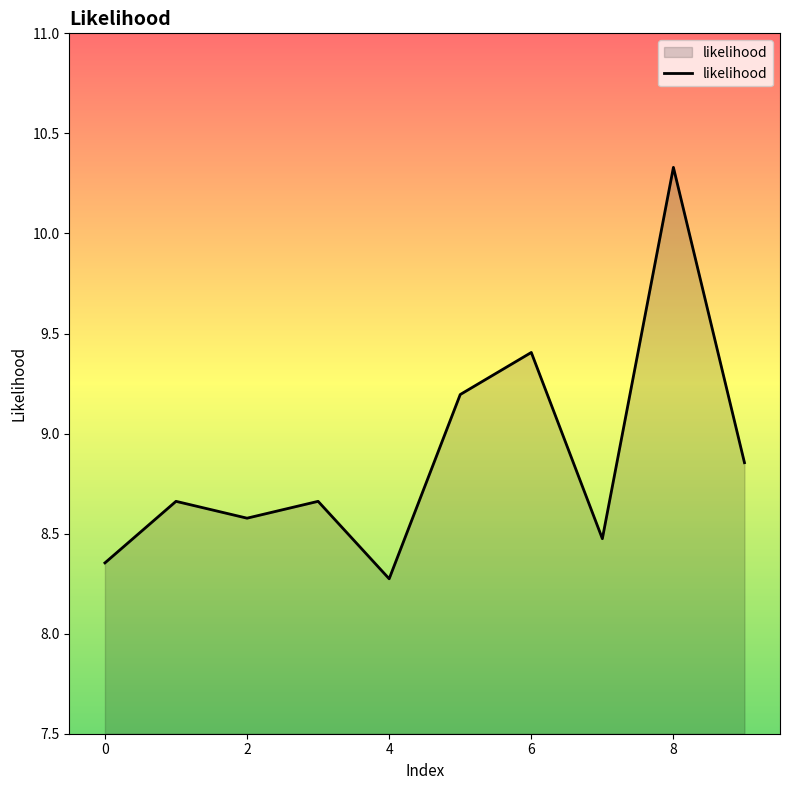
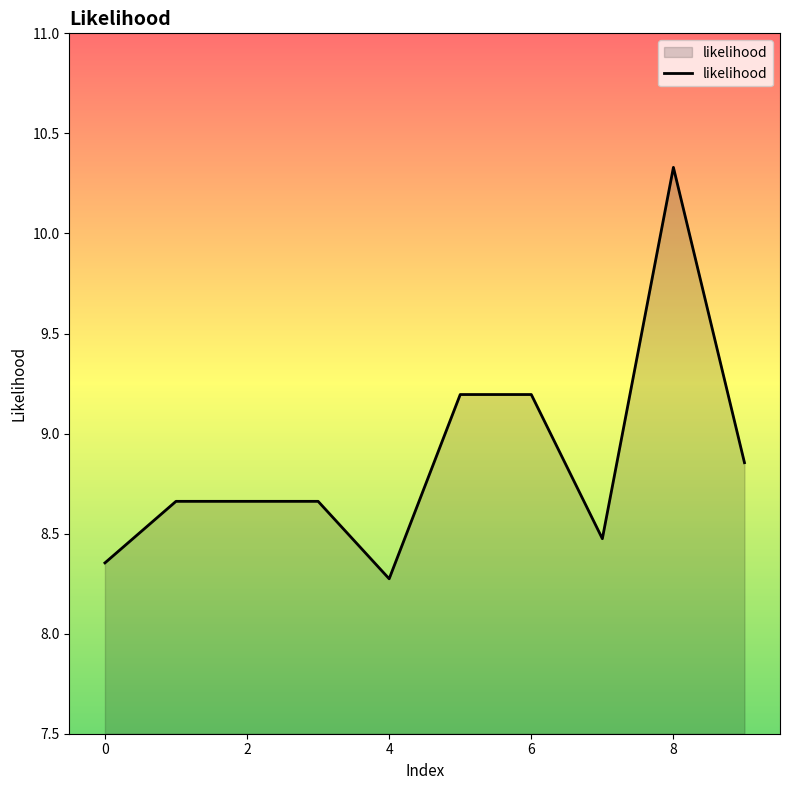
  {
    "0": 8.35,
-   "2": 8.58,
+   "2": 8.66,
    "4": 8.27,
-   "6": 9.41,
+   "6": 9.20,
    "8": 10.33
  }
